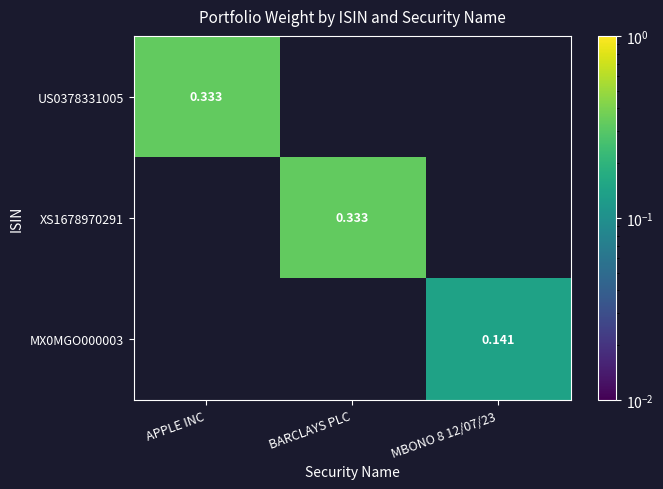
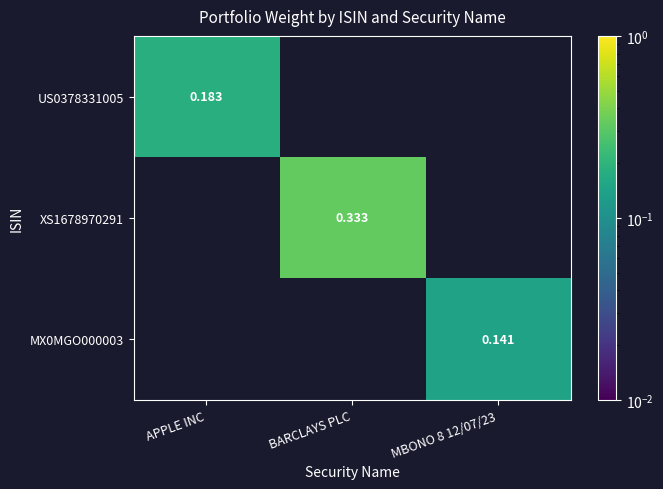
  {
    "US0378331005": {
-     "APPLE INC": 0.333
+     "APPLE INC": 0.183
    },
    "XS1678970291": {
      "BARCLAYS PLC": 0.333
    },
    "MX0MGO000003": {
      "MBONO 8 12/07/23": 0.141
    }
  }
